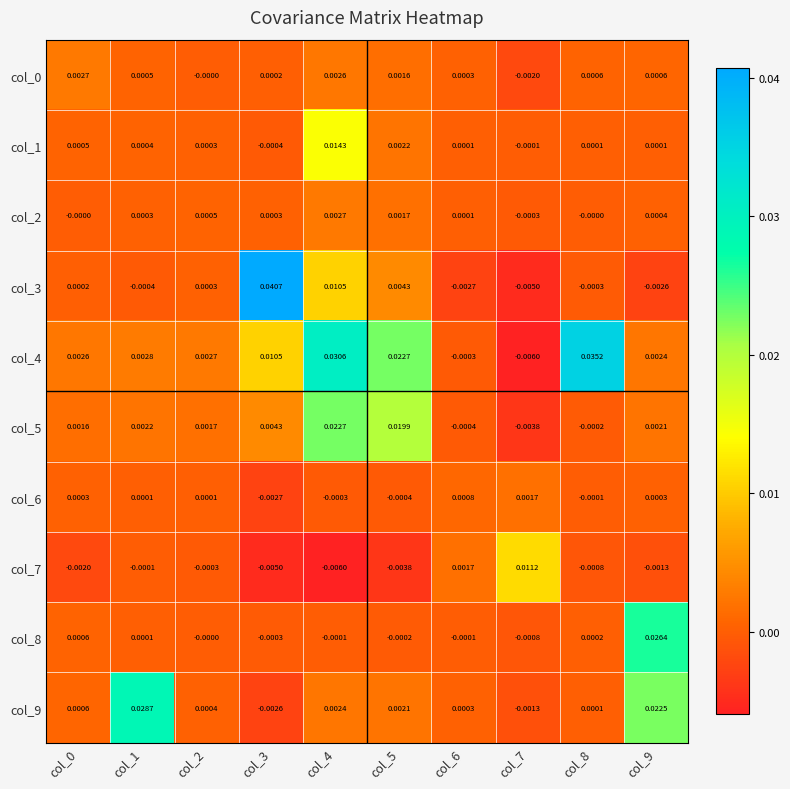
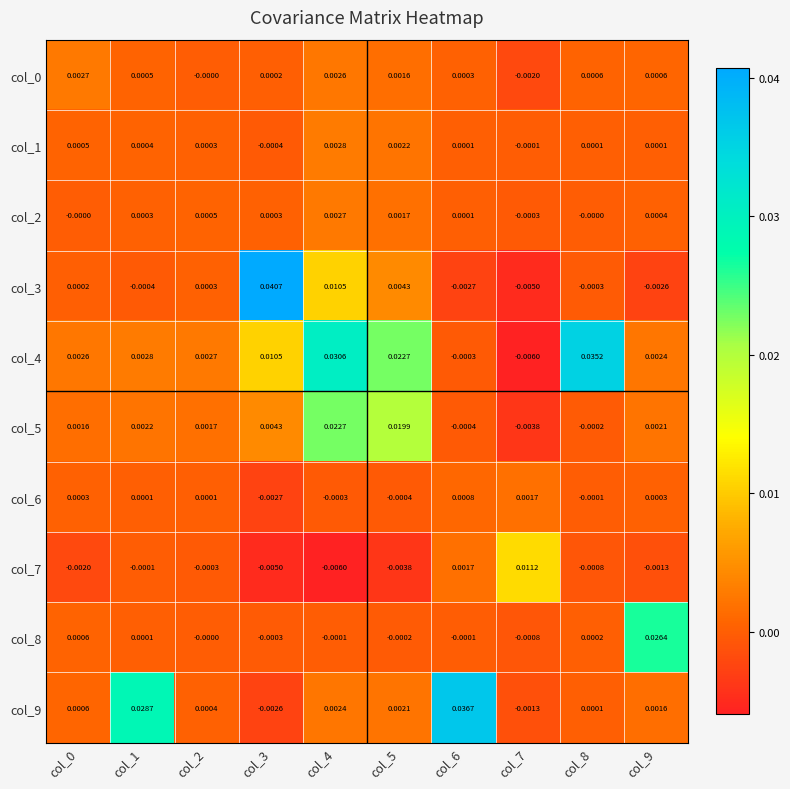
  {
    "col_0": {
      "col_0": 0.0027,
      "col_1": 0.0005,
      "col_2": -0.0000,
      "col_3": 0.0002,
      "col_4": 0.0026,
      "col_5": 0.0016,
      "col_6": 0.0003,
      "col_7": -0.0020,
      "col_8": 0.0006,
      "col_9": 0.0006
    },
    "col_1": {
      "col_0": 0.0005,
      "col_1": 0.0004,
      "col_2": 0.0003,
      "col_3": -0.0004,
-     "col_4": 0.0143,
+     "col_4": 0.0028,
      "col_5": 0.0022,
      "col_6": 0.0001,
      "col_7": -0.0001,
      "col_8": 0.0001,
      "col_9": 0.0001
    },
    "col_2": {
      "col_0": -0.0000,
      "col_1": 0.0003,
      "col_2": 0.0005,
      "col_3": 0.0003,
      "col_4": 0.0027,
      "col_5": 0.0017,
      "col_6": 0.0001,
      "col_7": -0.0003,
      "col_8": -0.0000,
      "col_9": 0.0004
    },
    "col_3": {
      "col_0": 0.0002,
      "col_1": -0.0004,
      "col_2": 0.0003,
      "col_3": 0.0407,
      "col_4": 0.0105,
      "col_5": 0.0043,
      "col_6": -0.0027,
      "col_7": -0.0050,
      "col_8": -0.0003,
      "col_9": -0.0026
    },
    "col_4": {
      "col_0": 0.0026,
      "col_1": 0.0028,
      "col_2": 0.0027,
      "col_3": 0.0105,
      "col_4": 0.0306,
      "col_5": 0.0227,
      "col_6": -0.0003,
      "col_7": -0.0060,
      "col_8": 0.0352,
      "col_9": 0.0024
    },
    "col_5": {
      "col_0": 0.0016,
      "col_1": 0.0022,
      "col_2": 0.0017,
      "col_3": 0.0043,
      "col_4": 0.0227,
      "col_5": 0.0199,
      "col_6": -0.0004,
      "col_7": -0.0038,
      "col_8": -0.0002,
      "col_9": 0.0021
    },
    "col_6": {
      "col_0": 0.0003,
      "col_1": 0.0001,
      "col_2": 0.0001,
      "col_3": -0.0027,
      "col_4": -0.0003,
      "col_5": -0.0004,
      "col_6": 0.0008,
      "col_7": 0.0017,
      "col_8": -0.0001,
      "col_9": 0.0003
    },
    "col_7": {
      "col_0": -0.0020,
      "col_1": -0.0001,
      "col_2": -0.0003,
      "col_3": -0.0050,
      "col_4": -0.0060,
      "col_5": -0.0038,
      "col_6": 0.0017,
      "col_7": 0.0112,
      "col_8": -0.0008,
      "col_9": -0.0013
    },
    "col_8": {
      "col_0": 0.0006,
      "col_1": 0.0001,
      "col_2": -0.0000,
      "col_3": -0.0003,
      "col_4": -0.0001,
      "col_5": -0.0002,
      "col_6": -0.0001,
      "col_7": -0.0008,
      "col_8": 0.0002,
      "col_9": 0.0264
    },
    "col_9": {
      "col_0": 0.0006,
      "col_1": 0.0287,
      "col_2": 0.0004,
      "col_3": -0.0026,
      "col_4": 0.0024,
      "col_5": 0.0021,
-     "col_6": 0.0003,
+     "col_6": 0.0367,
      "col_7": -0.0013,
      "col_8": 0.0001,
-     "col_9": 0.0225
+     "col_9": 0.0016
    }
  }
